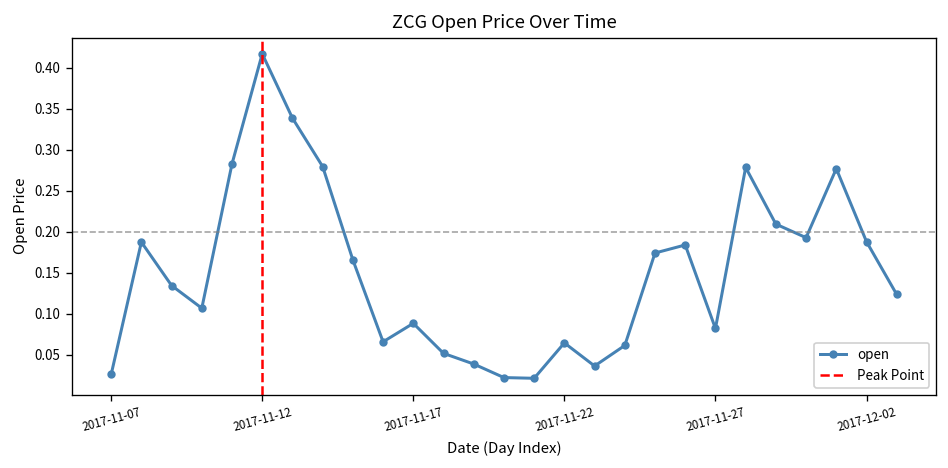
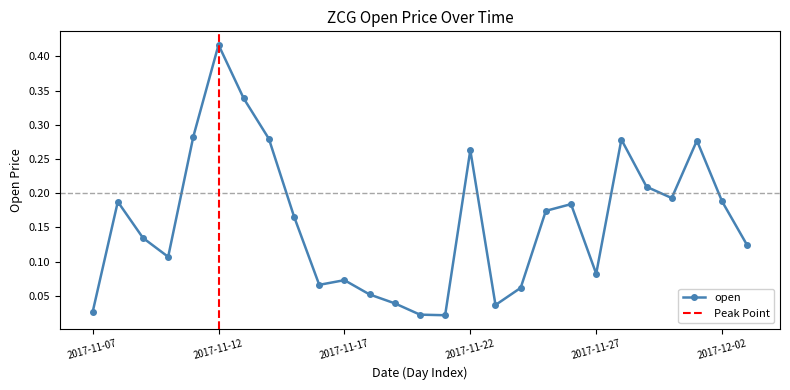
  {
    "2017-11-07": 0.03,
    "2017-11-12": 0.42,
-   "2017-11-17": 0.09,
-   "2017-11-22": 0.06,
+   "2017-11-17": 0.07,
+   "2017-11-22": 0.26,
    "2017-11-27": 0.08,
    "2017-12-02": 0.19
  }
